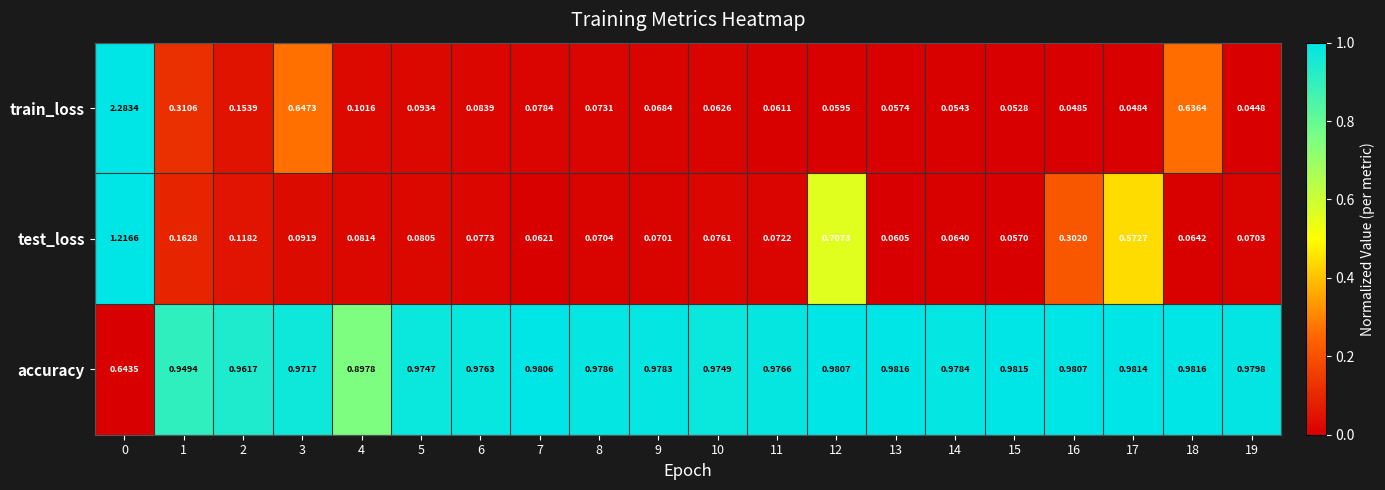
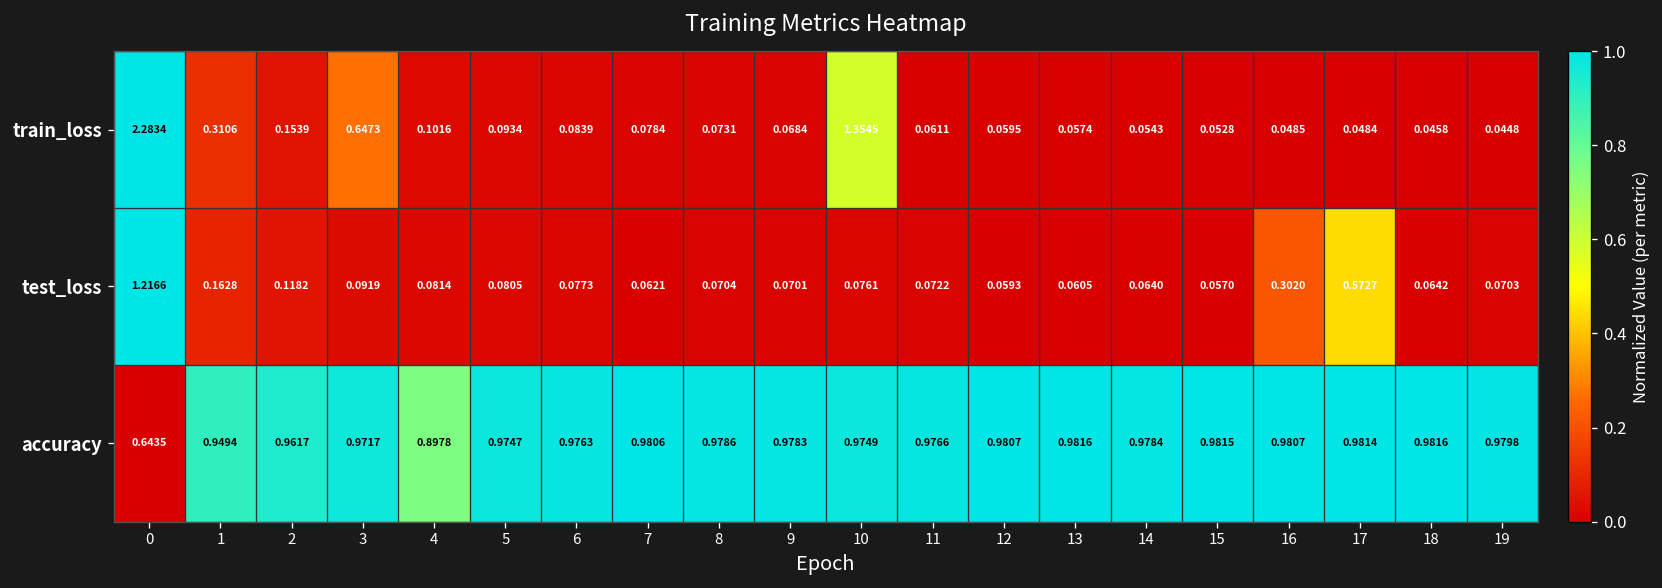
  {
    "train_loss": {
      "0": 2.2834,
      "1": 0.3106,
      "2": 0.1539,
      "3": 0.6473,
      "4": 0.1016,
      "5": 0.0934,
      "6": 0.0839,
      "7": 0.0784,
      "8": 0.0731,
      "9": 0.0684,
-     "10": 0.0626,
+     "10": 1.3545,
      "11": 0.0611,
      "12": 0.0595,
      "13": 0.0574,
      "14": 0.0543,
      "15": 0.0528,
      "16": 0.0485,
      "17": 0.0484,
-     "18": 0.6364,
+     "18": 0.0458,
      "19": 0.0448
    },
    "test_loss": {
      "0": 1.2166,
      "1": 0.1628,
      "2": 0.1182,
      "3": 0.0919,
      "4": 0.0814,
      "5": 0.0805,
      "6": 0.0773,
      "7": 0.0621,
      "8": 0.0704,
      "9": 0.0701,
      "10": 0.0761,
      "11": 0.0722,
-     "12": 0.7073,
+     "12": 0.0593,
      "13": 0.0605,
      "14": 0.0640,
      "15": 0.0570,
      "16": 0.3020,
      "17": 0.5727,
      "18": 0.0642,
      "19": 0.0703
    },
    "accuracy": {
      "0": 0.6435,
      "1": 0.9494,
      "2": 0.9617,
      "3": 0.9717,
      "4": 0.8978,
      "5": 0.9747,
      "6": 0.9763,
      "7": 0.9806,
      "8": 0.9786,
      "9": 0.9783,
      "10": 0.9749,
      "11": 0.9766,
      "12": 0.9807,
      "13": 0.9816,
      "14": 0.9784,
      "15": 0.9815,
      "16": 0.9807,
      "17": 0.9814,
      "18": 0.9816,
      "19": 0.9798
    }
  }
